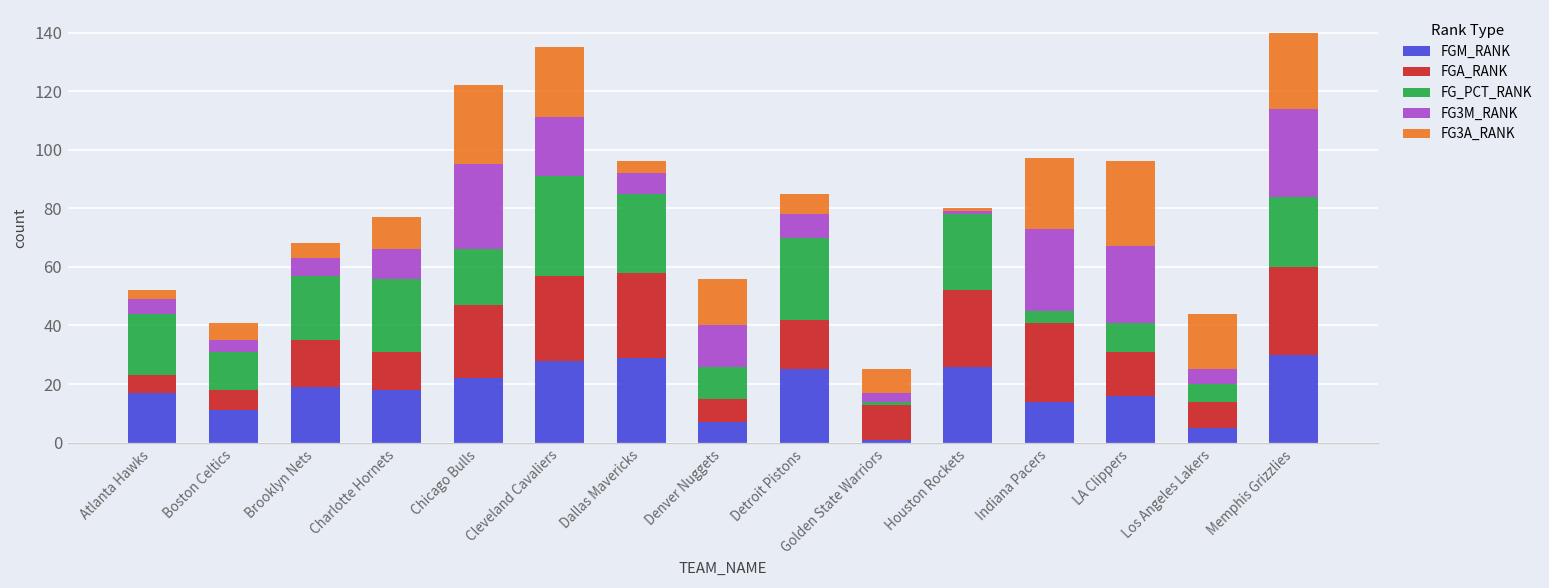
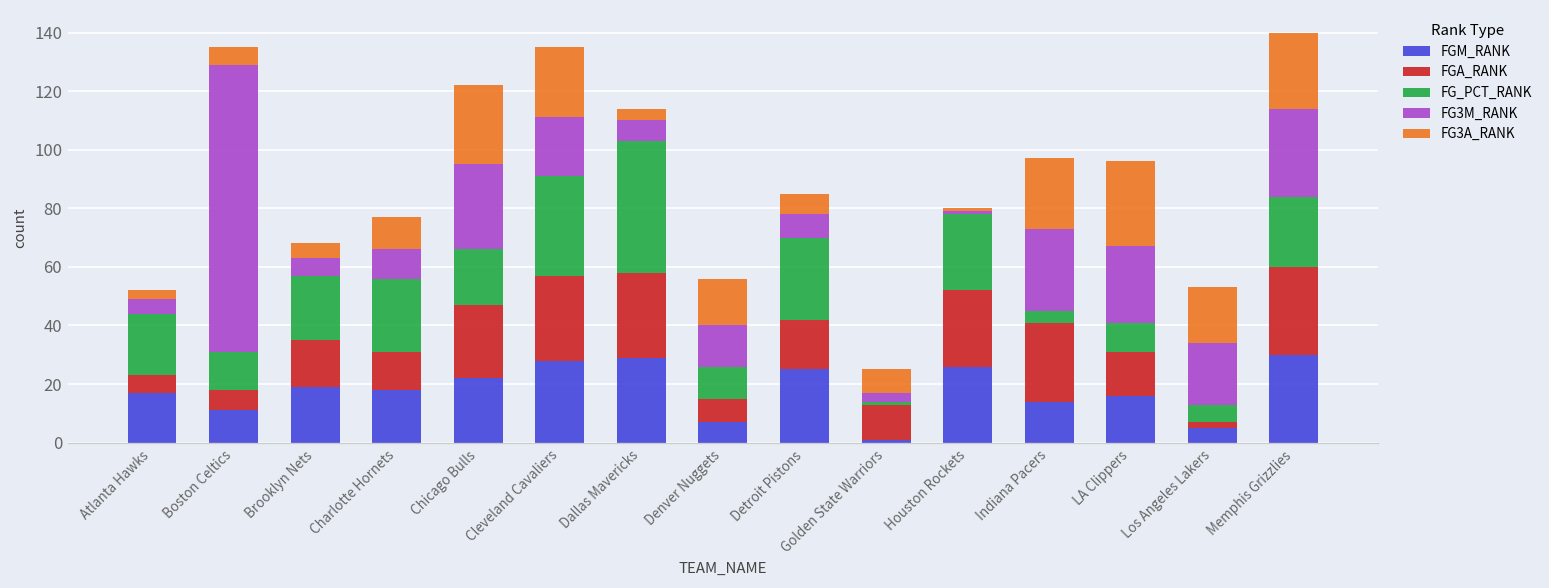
  {
    "FGM_RANK": {
      "Atlanta Hawks": 17,
      "Boston Celtics": 11,
      "Brooklyn Nets": 19,
      "Charlotte Hornets": 18,
      "Chicago Bulls": 22,
      "Cleveland Cavaliers": 28,
      "Dallas Mavericks": 29,
      "Denver Nuggets": 7,
      "Detroit Pistons": 25,
      "Houston Rockets": 26,
      "Indiana Pacers": 14,
      "LA Clippers": 16,
      "Los Angeles Lakers": 5,
      "Memphis Grizzlies": 30
    },
    "FGA_RANK": {
      "Atlanta Hawks": 6,
      "Boston Celtics": 7,
      "Brooklyn Nets": 16,
      "Charlotte Hornets": 13,
      "Chicago Bulls": 25,
      "Cleveland Cavaliers": 29,
      "Dallas Mavericks": 29,
      "Denver Nuggets": 8,
      "Detroit Pistons": 17,
      "Golden State Warriors": 12,
      "Houston Rockets": 26,
      "Indiana Pacers": 27,
      "LA Clippers": 15,
-     "Los Angeles Lakers": 9,
+     "Los Angeles Lakers": 2,
      "Memphis Grizzlies": 30
    },
    "FG_PCT_RANK": {
      "Atlanta Hawks": 21,
      "Boston Celtics": 13,
      "Brooklyn Nets": 22,
      "Charlotte Hornets": 25,
      "Chicago Bulls": 19,
      "Cleveland Cavaliers": 34,
-     "Dallas Mavericks": 27,
+     "Dallas Mavericks": 45,
      "Denver Nuggets": 11,
      "Detroit Pistons": 28,
      "Houston Rockets": 26,
      "Indiana Pacers": 4,
      "LA Clippers": 10,
      "Los Angeles Lakers": 6,
      "Memphis Grizzlies": 24
    },
    "FG3M_RANK": {
      "Atlanta Hawks": 5,
-     "Boston Celtics": 4,
+     "Boston Celtics": 98,
      "Brooklyn Nets": 6,
      "Charlotte Hornets": 10,
      "Chicago Bulls": 29,
      "Cleveland Cavaliers": 20,
      "Dallas Mavericks": 7,
      "Denver Nuggets": 14,
      "Detroit Pistons": 8,
      "Golden State Warriors": 3,
      "Indiana Pacers": 28,
      "LA Clippers": 26,
-     "Los Angeles Lakers": 5,
+     "Los Angeles Lakers": 21,
      "Memphis Grizzlies": 30
    },
    "FG3A_RANK": {
      "Atlanta Hawks": 3,
      "Boston Celtics": 6,
      "Brooklyn Nets": 5,
      "Charlotte Hornets": 11,
      "Chicago Bulls": 27,
      "Cleveland Cavaliers": 24,
      "Dallas Mavericks": 4,
      "Denver Nuggets": 16,
      "Detroit Pistons": 7,
      "Golden State Warriors": 8,
      "Indiana Pacers": 24,
      "LA Clippers": 29,
      "Los Angeles Lakers": 19,
      "Memphis Grizzlies": 26
    }
  }
